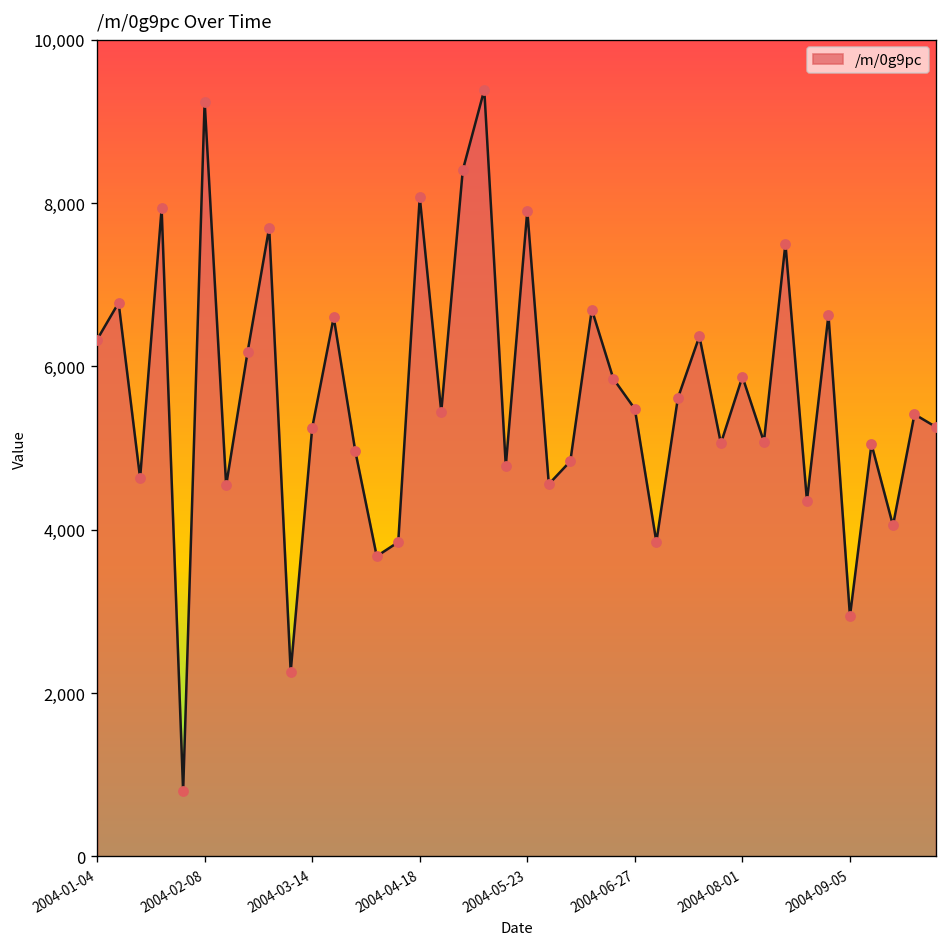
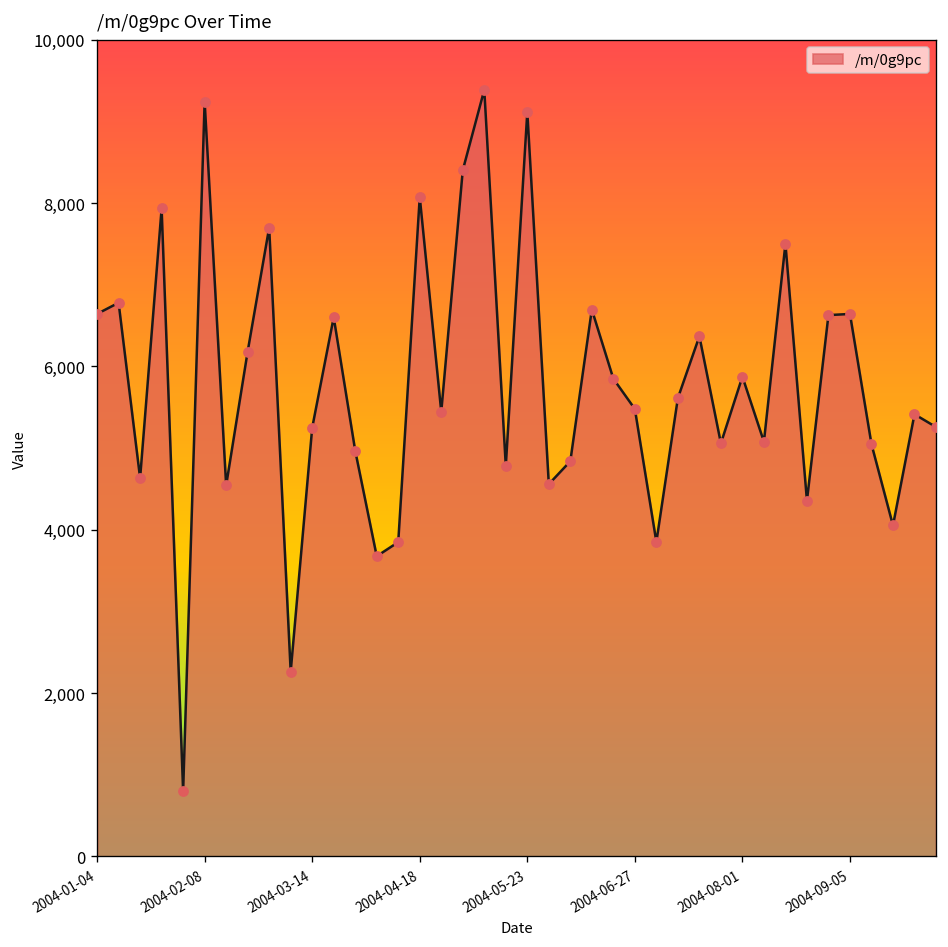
  {
-   "2004-01-04": "6,300",
+   "2004-01-04": "6,600",
    "2004-02-08": "9,200",
    "2004-03-14": "5,200",
    "2004-04-18": "8,100",
-   "2004-05-23": "7,900",
+   "2004-05-23": "9,100",
    "2004-06-27": "5,500",
    "2004-08-01": "5,900",
-   "2004-09-05": "2,900"
+   "2004-09-05": "6,600"
  }
